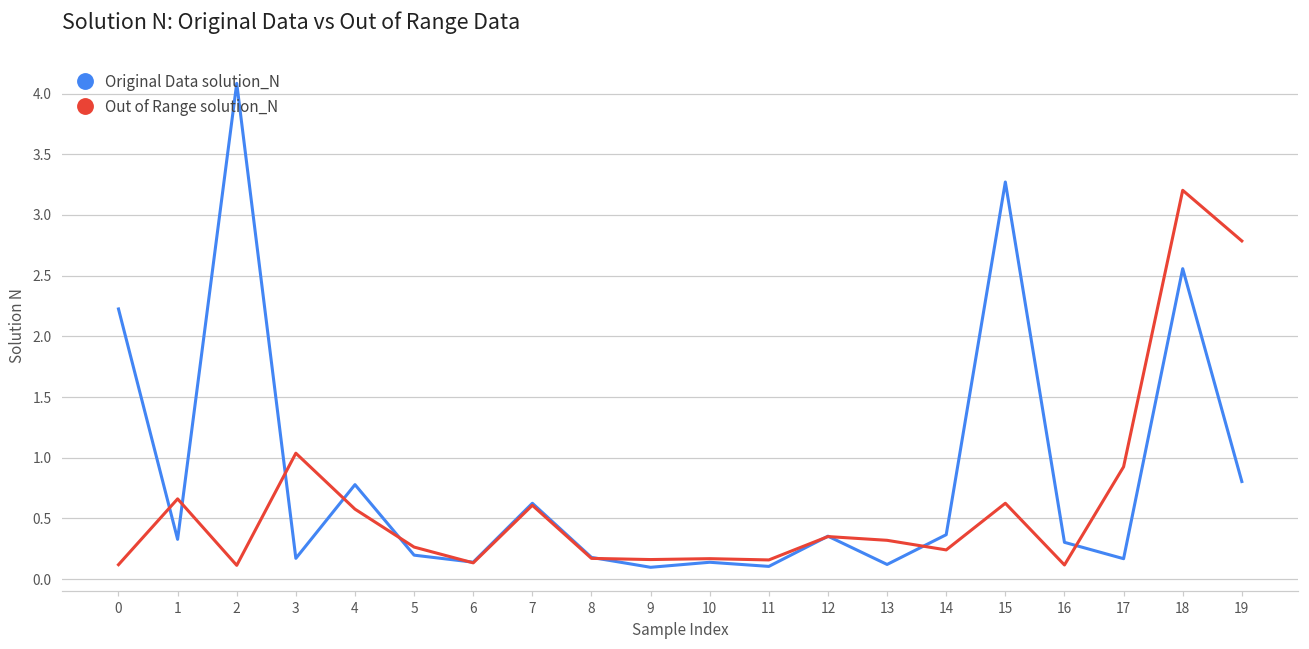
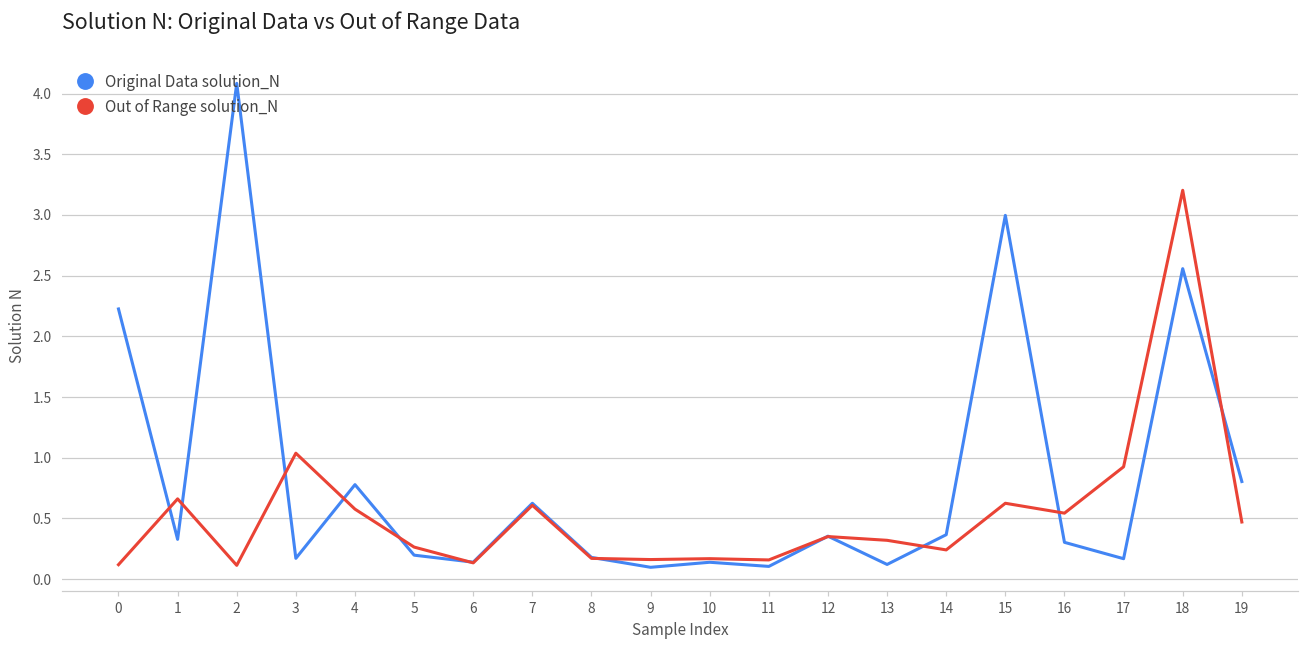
  {
    "Original Data solution_N": {
      "0": 2.23,
      "1": 0.33,
      "2": 4.08,
      "3": 0.17,
      "4": 0.78,
      "5": 0.20,
      "9": 0.10,
      "10": 0.14,
      "11": 0.11,
      "13": 0.12,
      "14": 0.37,
-     "15": 3.27,
+     "15": 3.00,
      "16": 0.30,
      "17": 0.17,
      "18": 2.56,
      "19": 0.80
    },
    "Out of Range solution_N": {
      "0": 0.12,
      "1": 0.66,
      "2": 0.11,
      "3": 1.04,
      "4": 0.58,
      "5": 0.26,
      "9": 0.16,
      "10": 0.17,
      "11": 0.16,
      "13": 0.32,
      "14": 0.24,
      "15": 0.63,
-     "16": 0.12,
+     "16": 0.54,
      "17": 0.93,
      "18": 3.20,
-     "19": 2.79
+     "19": 0.47
    }
  }
